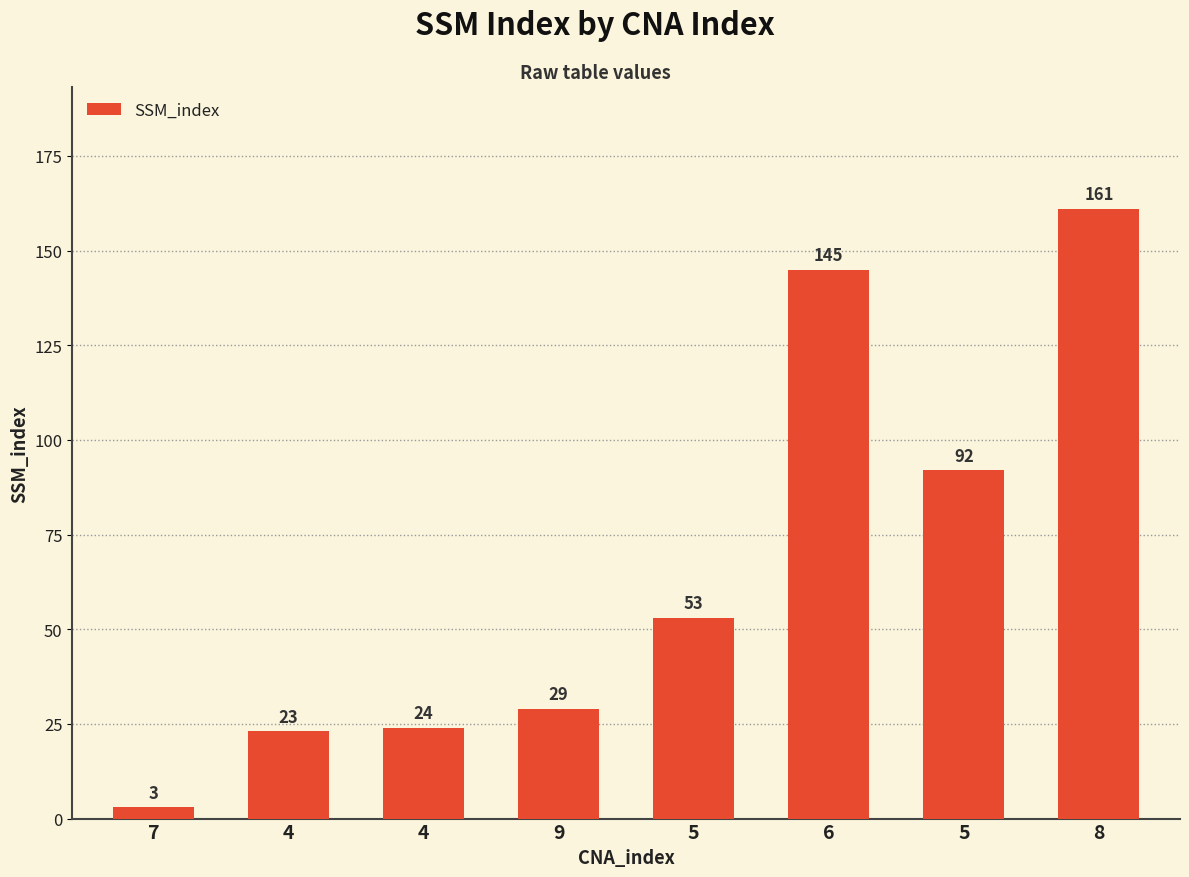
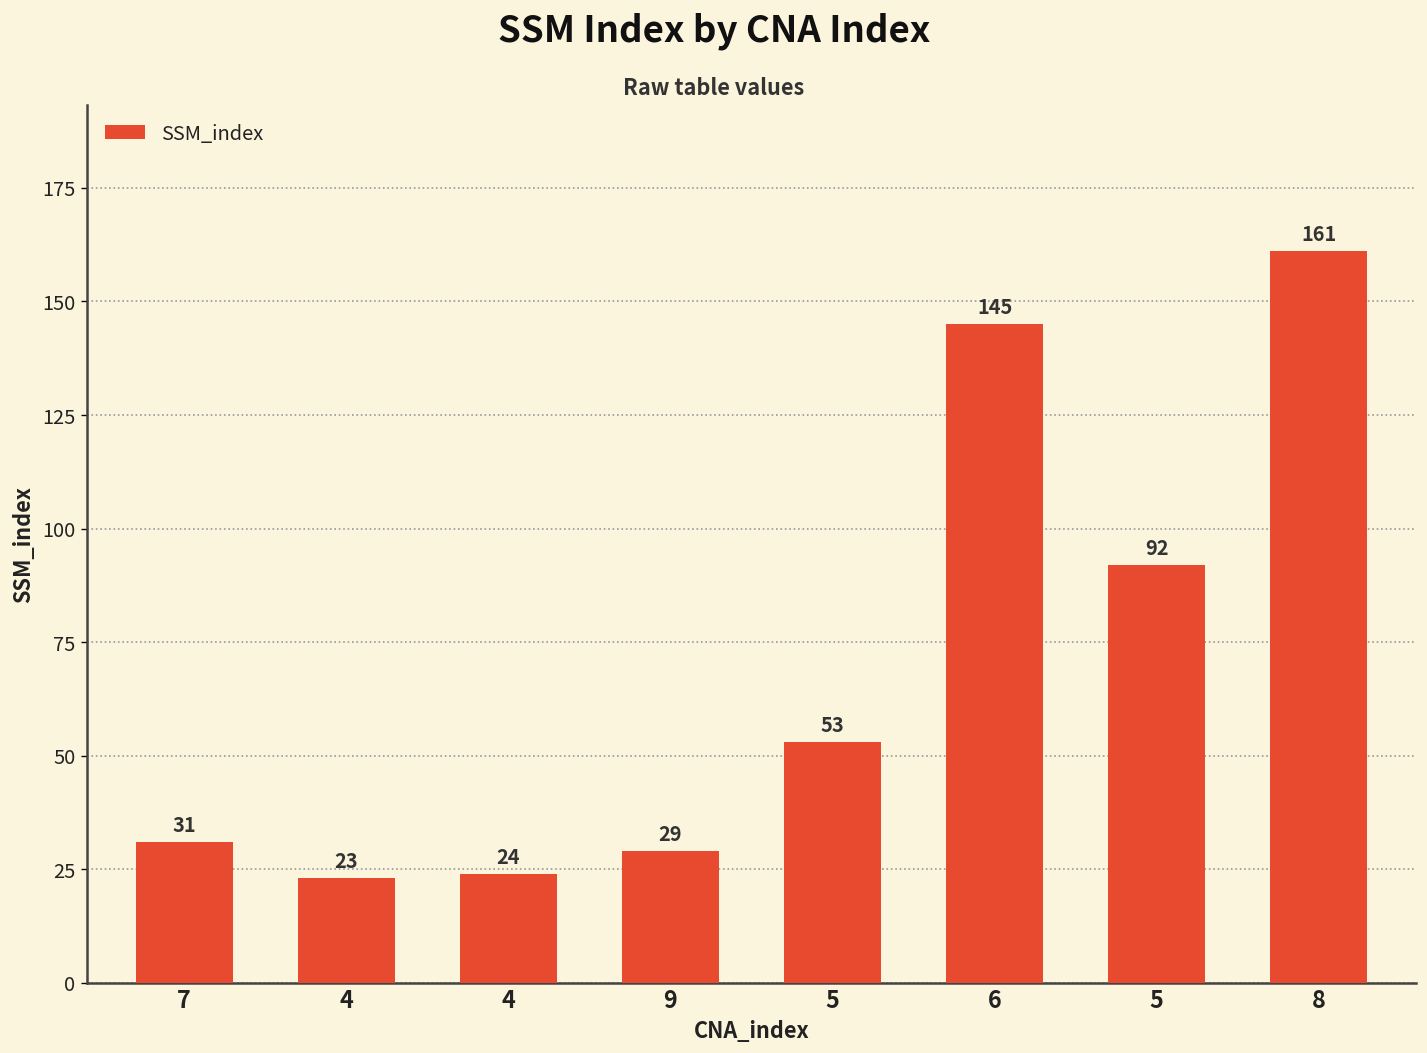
  {
-   "7": 3,
+   "7": 31,
    "9": 29,
    "6": 145,
    "8": 161
  }
